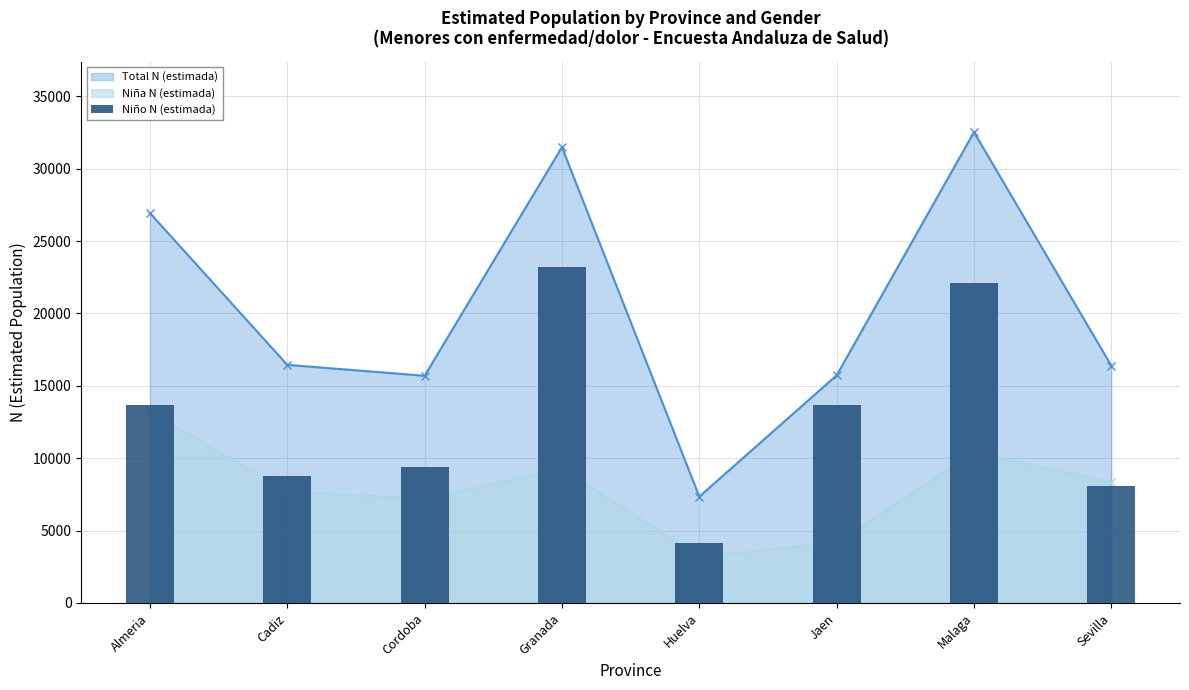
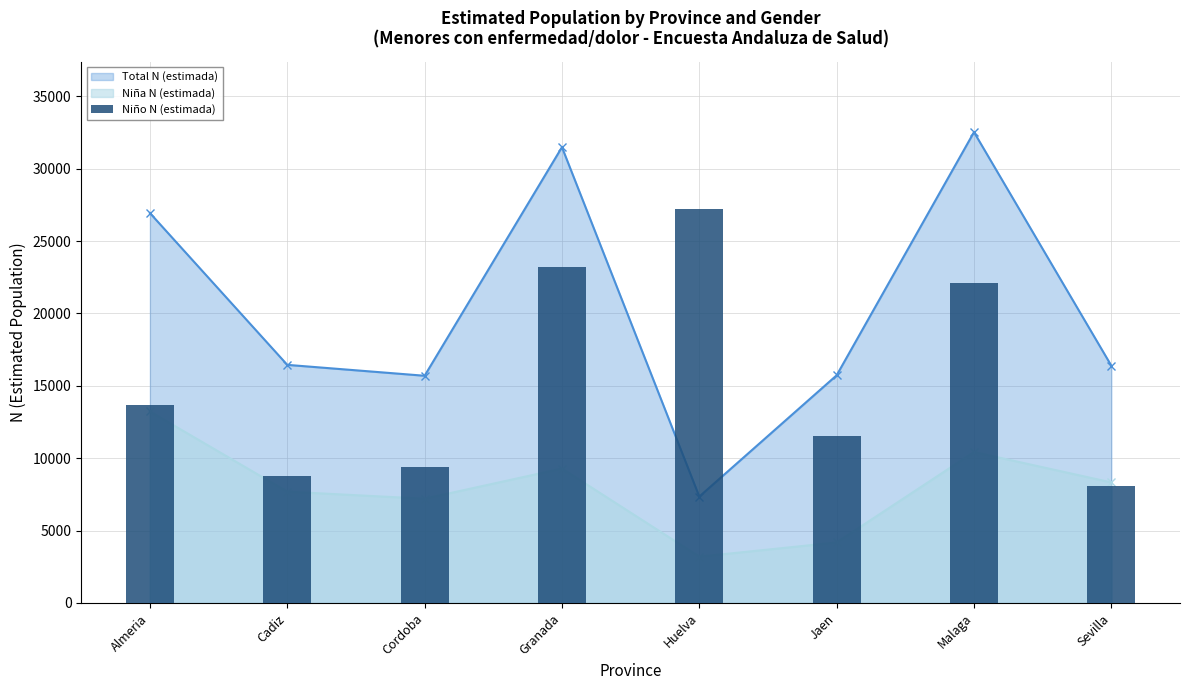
  {
    "Niño N (estimada)": {
      "Almeria": 13700,
      "Cadiz": 8800,
      "Cordoba": 9400,
      "Granada": 23200,
-     "Huelva": 4200,
-     "Jaen": 13700,
+     "Huelva": 27300,
+     "Jaen": 11500,
      "Malaga": 22100,
      "Sevilla": 8100
    }
  }
